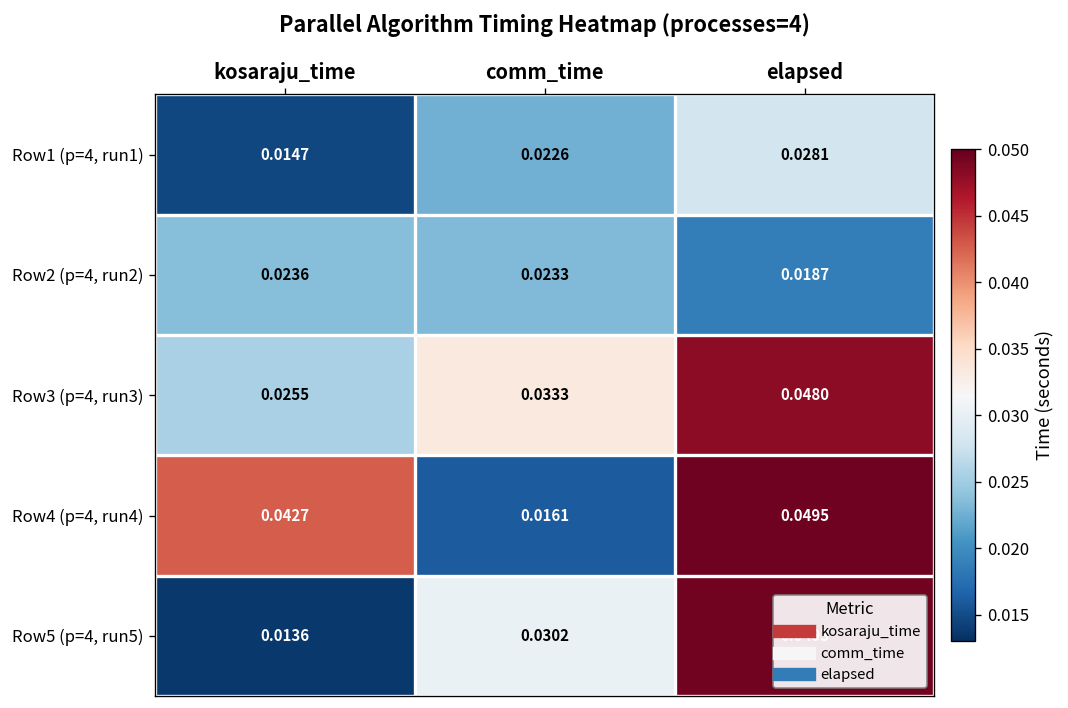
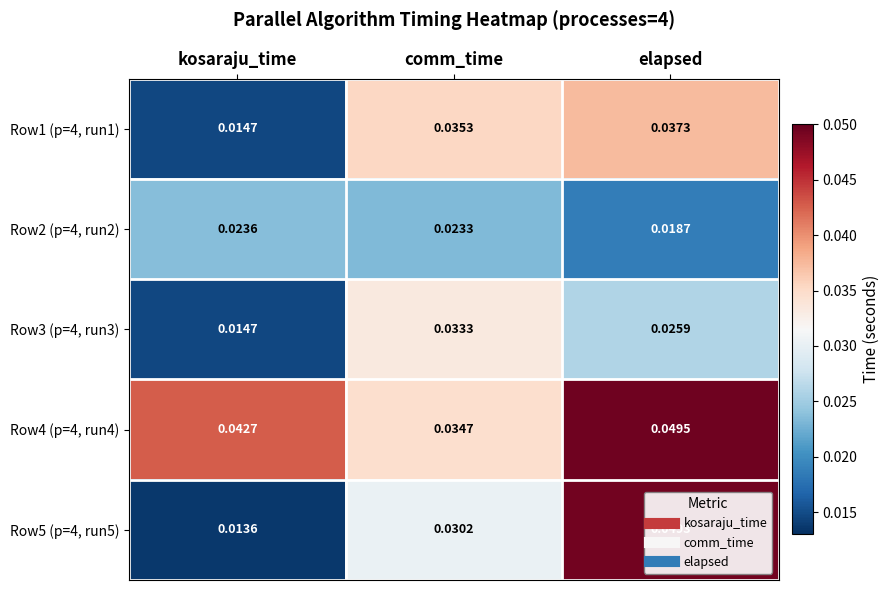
  {
    "Row1 (p=4, run1)": {
      "kosaraju_time": 0.0147,
-     "comm_time": 0.0226,
-     "elapsed": 0.0281
+     "comm_time": 0.0353,
+     "elapsed": 0.0373
    },
    "Row2 (p=4, run2)": {
      "kosaraju_time": 0.0236,
      "comm_time": 0.0233,
      "elapsed": 0.0187
    },
    "Row3 (p=4, run3)": {
-     "kosaraju_time": 0.0255,
+     "kosaraju_time": 0.0147,
      "comm_time": 0.0333,
-     "elapsed": 0.0480
+     "elapsed": 0.0259
    },
    "Row4 (p=4, run4)": {
      "kosaraju_time": 0.0427,
-     "comm_time": 0.0161,
+     "comm_time": 0.0347,
      "elapsed": 0.0495
    },
    "Row5 (p=4, run5)": {
      "kosaraju_time": 0.0136,
      "comm_time": 0.0302
    }
  }
